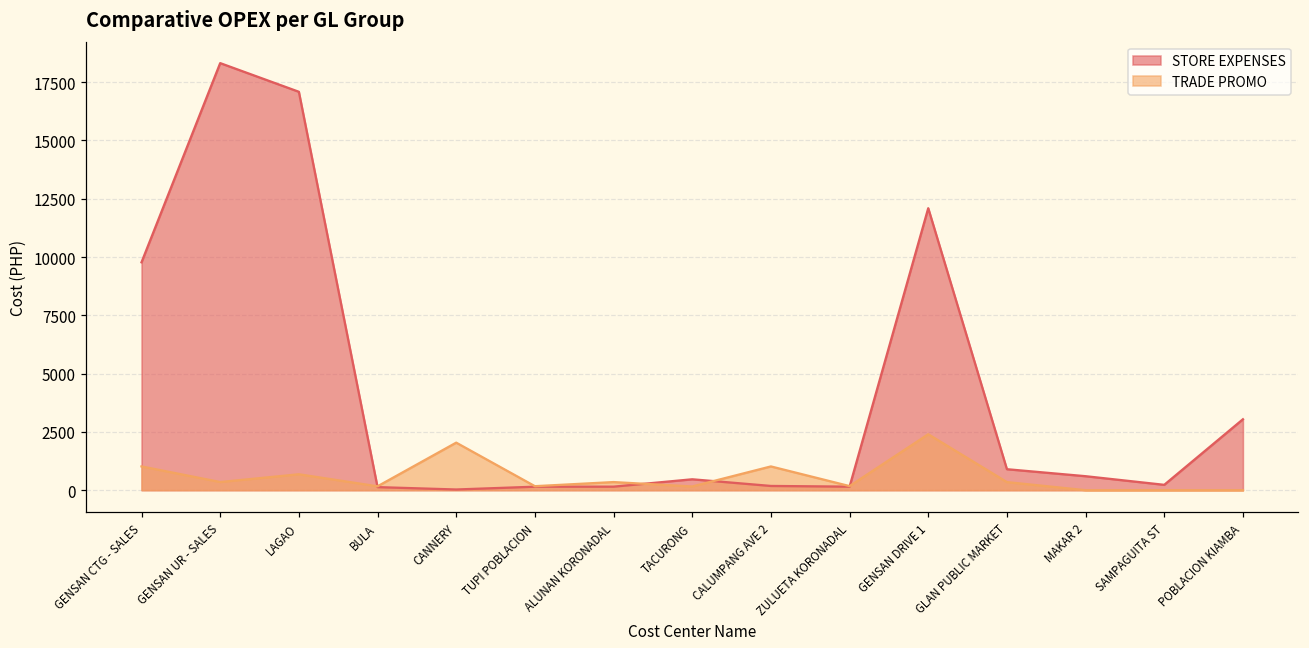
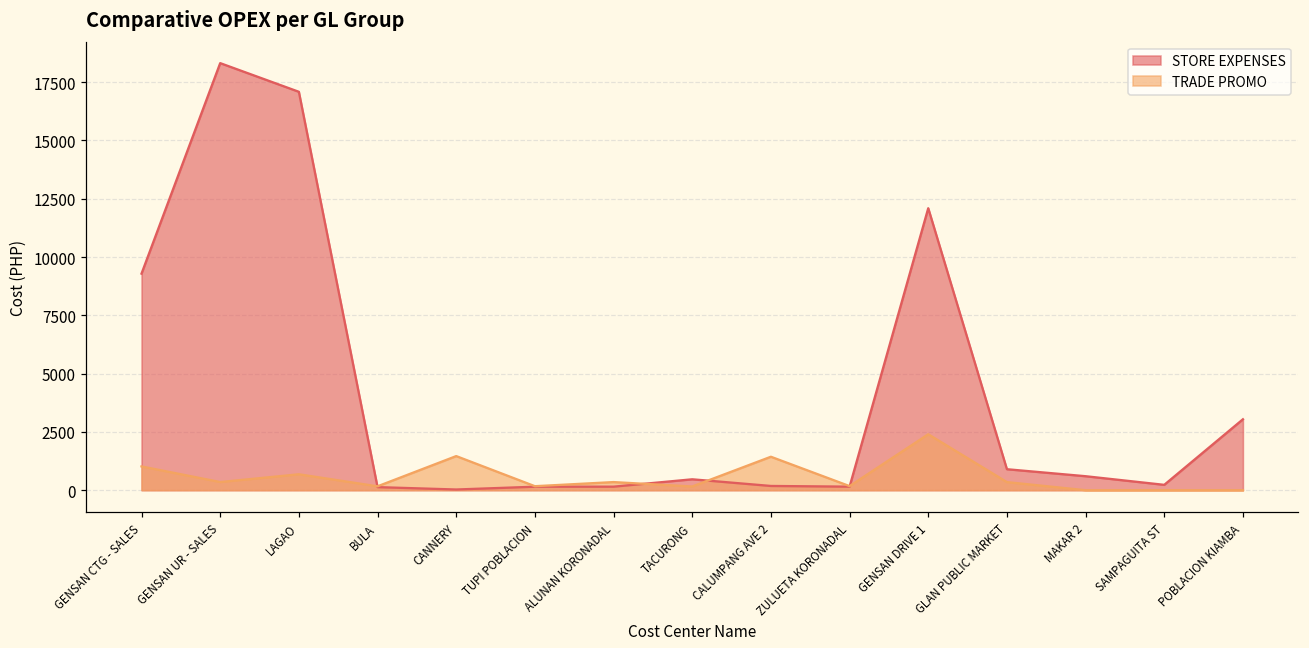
  {
    "STORE EXPENSES": {
-     "GENSAN CTG - SALES": 9800,
+     "GENSAN CTG - SALES": 9300,
      "GENSAN UR - SALES": 18300,
      "LAGAO": 17100,
      "CANNERY": 0,
      "ALUNAN KORONADAL": 200,
      "TACURONG": 500,
      "CALUMPANG AVE 2": 200,
      "GENSAN DRIVE 1": 12100,
      "GLAN PUBLIC MARKET": 900,
      "MAKAR 2": 600,
      "SAMPAGUITA ST": 200,
      "POBLACION KIAMBA": 3000
    },
    "TRADE PROMO": {
      "GENSAN CTG - SALES": 1000,
      "GENSAN UR - SALES": 400,
      "LAGAO": 700,
-     "CANNERY": 2000,
+     "CANNERY": 1500,
      "ALUNAN KORONADAL": 300,
      "TACURONG": 200,
-     "CALUMPANG AVE 2": 1000,
+     "CALUMPANG AVE 2": 1400,
      "GENSAN DRIVE 1": 2400,
      "GLAN PUBLIC MARKET": 300,
      "MAKAR 2": 0,
      "SAMPAGUITA ST": 0,
      "POBLACION KIAMBA": 0
    }
  }
